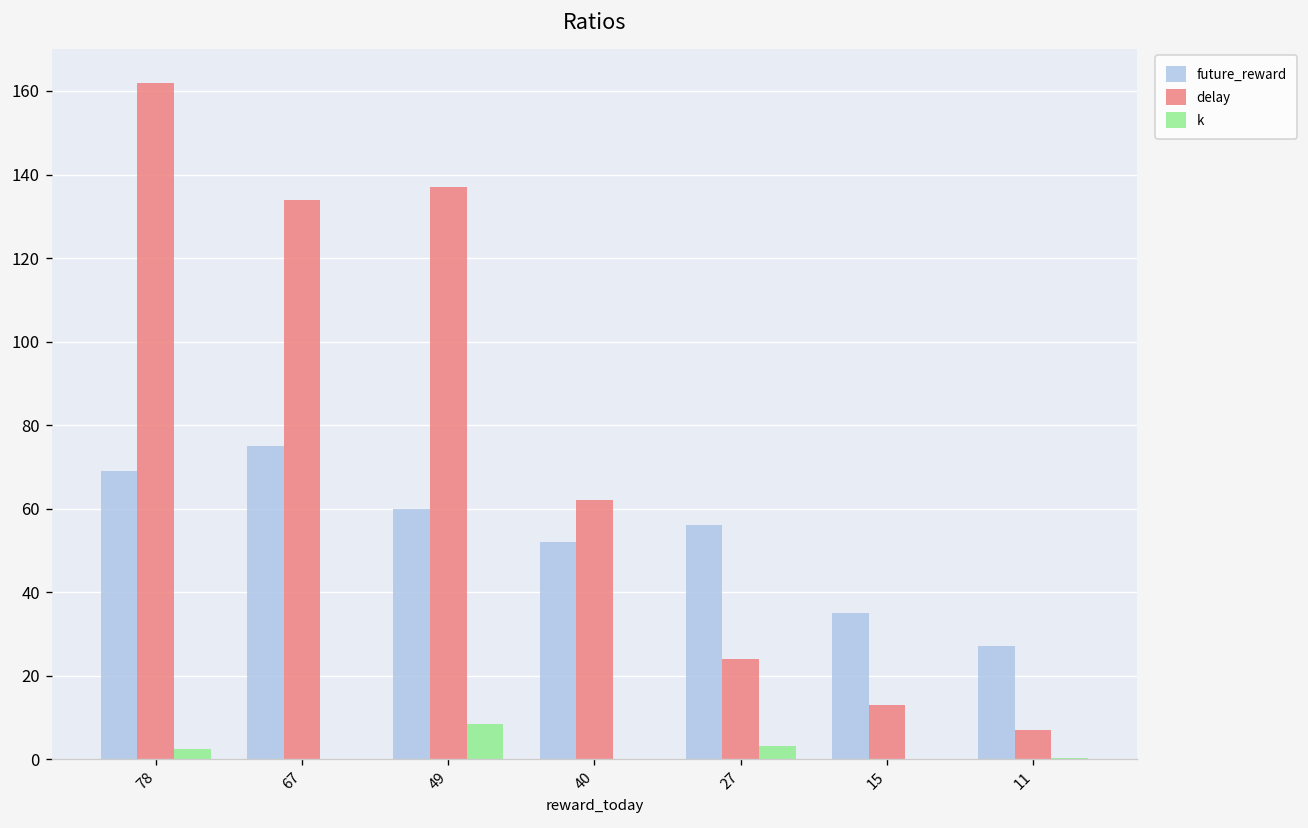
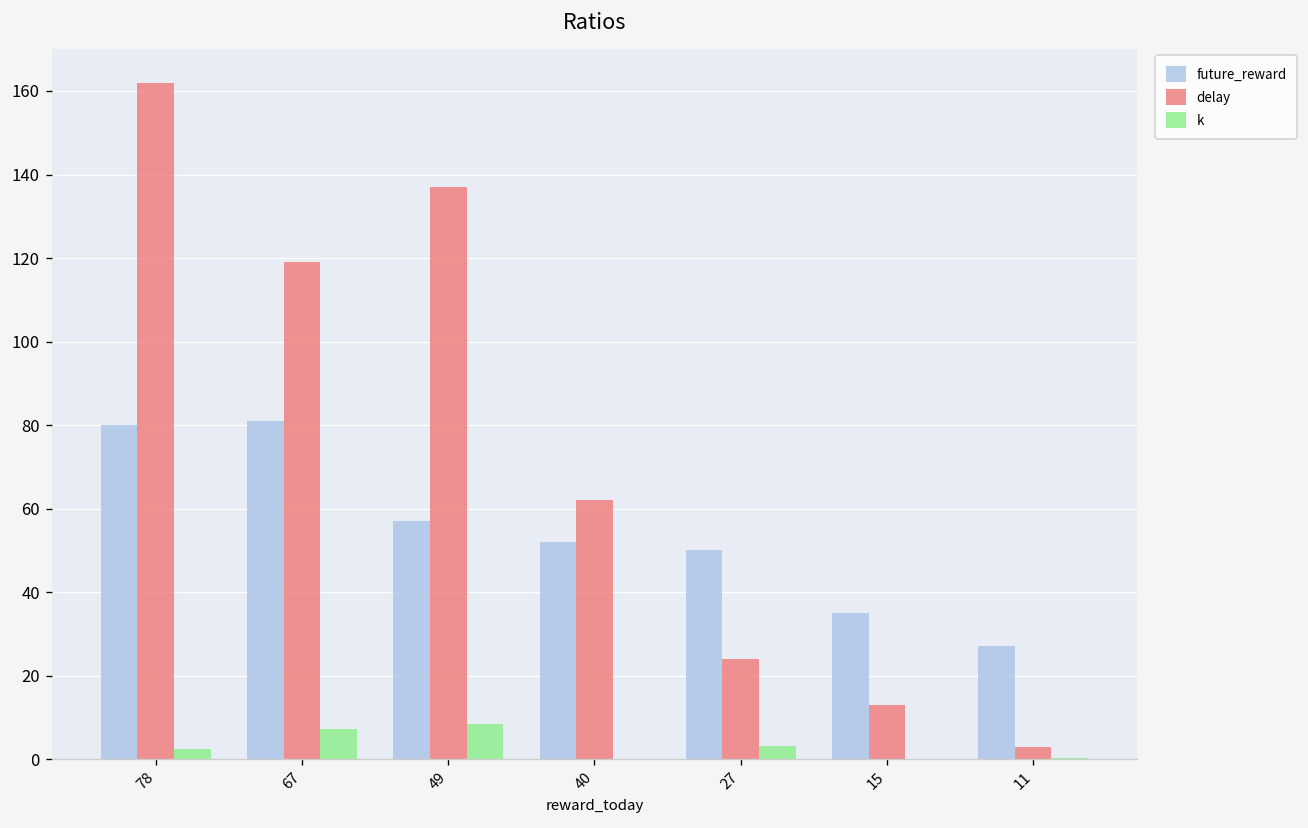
  {
    "future_reward": {
-     "78": 69,
-     "67": 75,
-     "49": 60,
+     "78": 80,
+     "67": 81,
+     "49": 57,
      "40": 52,
-     "27": 56,
+     "27": 50,
      "15": 35,
      "11": 27
    },
    "delay": {
      "78": 162,
-     "67": 134,
+     "67": 119,
      "49": 137,
      "40": 62,
      "27": 24,
      "15": 13,
-     "11": 7
+     "11": 3
    },
    "k": {
      "78": 2,
-     "67": 0,
+     "67": 7,
      "49": 8,
      "27": 3
    }
  }
